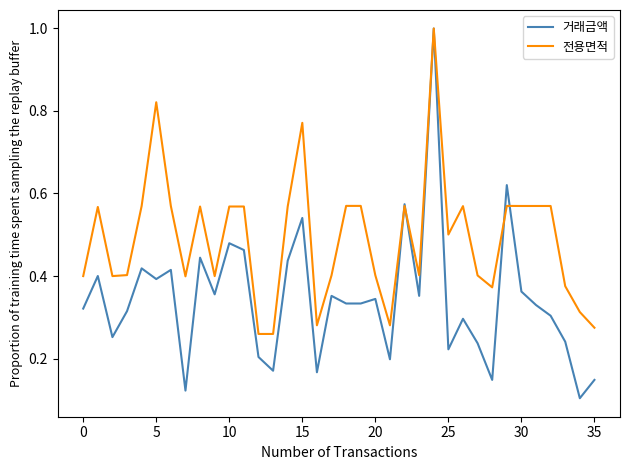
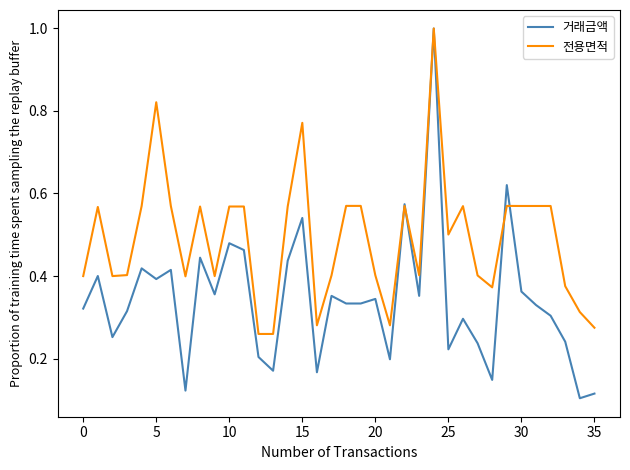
  {
    "거래금액": {
      "0": 0.32,
      "5": 0.39,
      "10": 0.48,
      "15": 0.54,
      "20": 0.34,
      "25": 0.22,
      "30": 0.36,
-     "35": 0.15
+     "35": 0.11
    },
    "전용면적": {
      "0": 0.40,
      "5": 0.82,
      "10": 0.57,
      "15": 0.77,
      "20": 0.40,
      "25": 0.50,
      "30": 0.57,
      "35": 0.27
    }
  }
